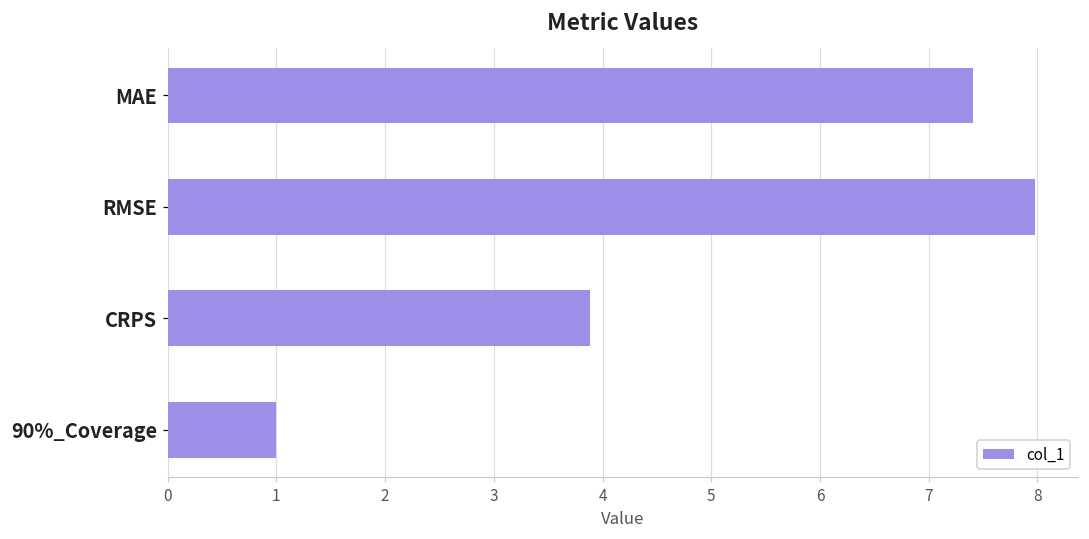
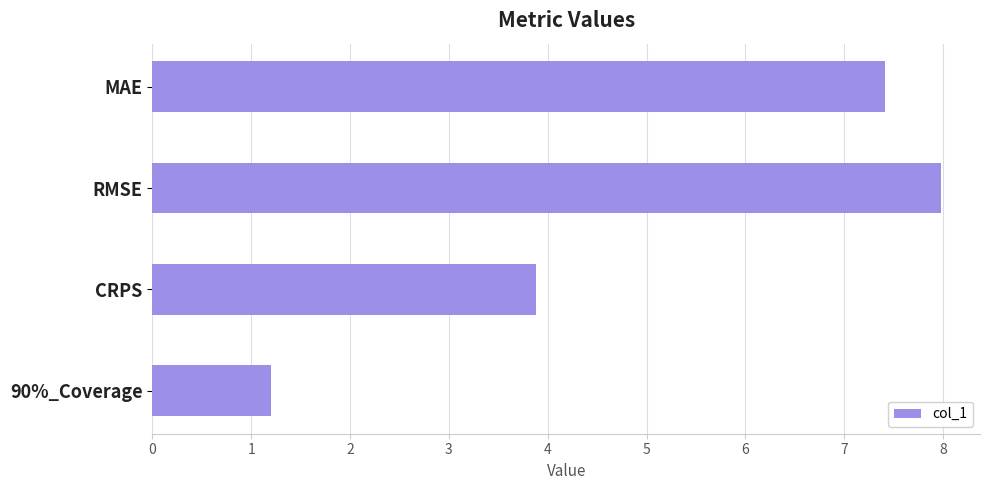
  {
    "MAE": 7.4,
    "RMSE": 8.0,
    "CRPS": 3.9,
-   "90%_Coverage": 1.0
+   "90%_Coverage": 1.2
  }
